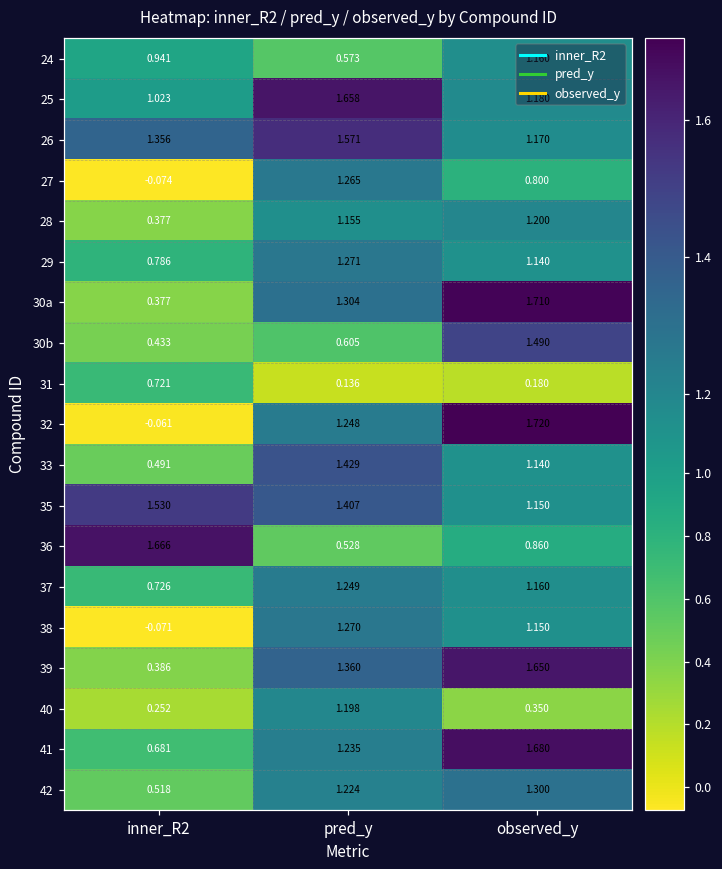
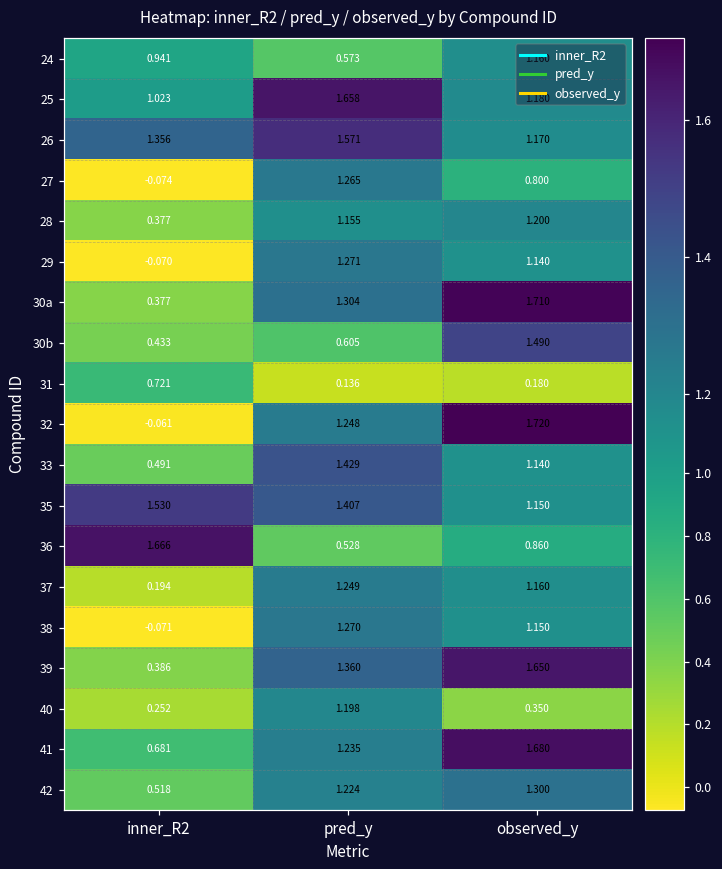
  {
    "24": {
      "inner_R2": 0.941,
      "pred_y": 0.573
    },
    "25": {
      "inner_R2": 1.023,
      "pred_y": 1.658
    },
    "26": {
      "inner_R2": 1.356,
      "pred_y": 1.571,
      "observed_y": 1.170
    },
    "27": {
      "inner_R2": -0.074,
      "pred_y": 1.265,
      "observed_y": 0.800
    },
    "28": {
      "inner_R2": 0.377,
      "pred_y": 1.155,
      "observed_y": 1.200
    },
    "29": {
-     "inner_R2": 0.786,
+     "inner_R2": -0.070,
      "pred_y": 1.271,
      "observed_y": 1.140
    },
    "30a": {
      "inner_R2": 0.377,
      "pred_y": 1.304,
      "observed_y": 1.710
    },
    "30b": {
      "inner_R2": 0.433,
      "pred_y": 0.605,
      "observed_y": 1.490
    },
    "31": {
      "inner_R2": 0.721,
      "pred_y": 0.136,
      "observed_y": 0.180
    },
    "32": {
      "inner_R2": -0.061,
      "pred_y": 1.248,
      "observed_y": 1.720
    },
    "33": {
      "inner_R2": 0.491,
      "pred_y": 1.429,
      "observed_y": 1.140
    },
    "35": {
      "inner_R2": 1.530,
      "pred_y": 1.407,
      "observed_y": 1.150
    },
    "36": {
      "inner_R2": 1.666,
      "pred_y": 0.528,
      "observed_y": 0.860
    },
    "37": {
-     "inner_R2": 0.726,
+     "inner_R2": 0.194,
      "pred_y": 1.249,
      "observed_y": 1.160
    },
    "38": {
      "inner_R2": -0.071,
      "pred_y": 1.270,
      "observed_y": 1.150
    },
    "39": {
      "inner_R2": 0.386,
      "pred_y": 1.360,
      "observed_y": 1.650
    },
    "40": {
      "inner_R2": 0.252,
      "pred_y": 1.198,
      "observed_y": 0.350
    },
    "41": {
      "inner_R2": 0.681,
      "pred_y": 1.235,
      "observed_y": 1.680
    },
    "42": {
      "inner_R2": 0.518,
      "pred_y": 1.224,
      "observed_y": 1.300
    }
  }
